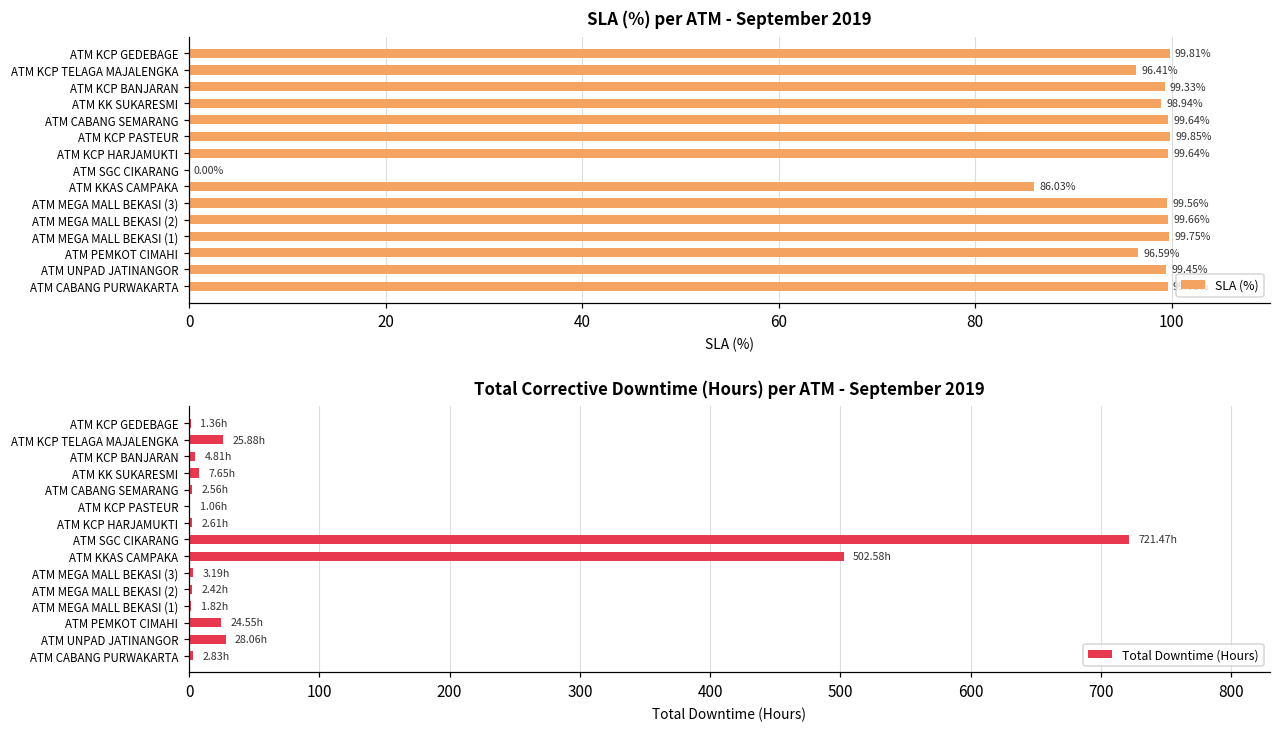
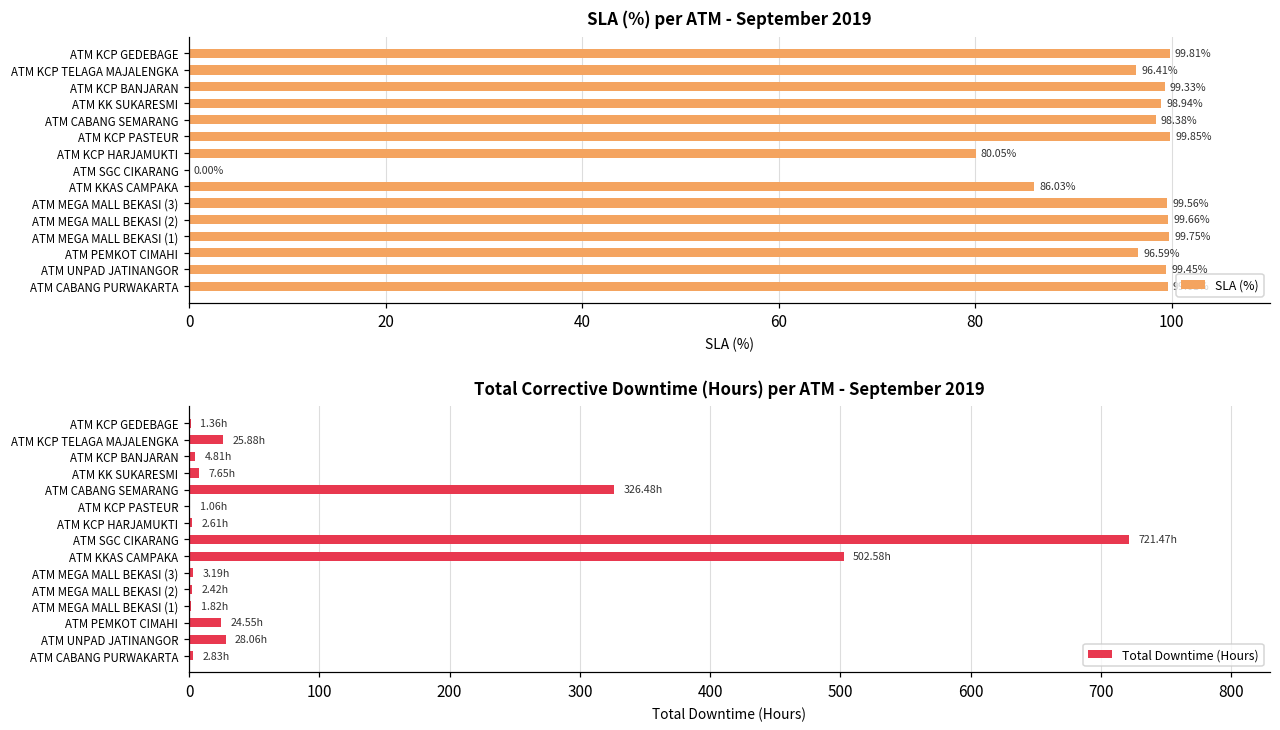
  {
    "SLA (%) per ATM - September 2019": {
      "ATM KCP GEDEBAGE": "99.81%",
      "ATM KCP TELAGA MAJALENGKA": "96.41%",
      "ATM KCP BANJARAN": "99.33%",
      "ATM KK SUKARESMI": "98.94%",
-     "ATM CABANG SEMARANG": "99.64%",
+     "ATM CABANG SEMARANG": "98.38%",
      "ATM KCP PASTEUR": "99.85%",
-     "ATM KCP HARJAMUKTI": "99.64%",
+     "ATM KCP HARJAMUKTI": "80.05%",
      "ATM SGC CIKARANG": "0.00%",
      "ATM KKAS CAMPAKA": "86.03%",
      "ATM MEGA MALL BEKASI (3)": "99.56%",
      "ATM MEGA MALL BEKASI (2)": "99.66%",
      "ATM MEGA MALL BEKASI (1)": "99.75%",
      "ATM PEMKOT CIMAHI": "96.59%"
    },
    "Total Corrective Downtime (Hours) per ATM - September 2019": {
      "ATM KCP GEDEBAGE": "1.36h",
      "ATM KCP TELAGA MAJALENGKA": "25.88h",
      "ATM KCP BANJARAN": "4.81h",
      "ATM KK SUKARESMI": "7.65h",
-     "ATM CABANG SEMARANG": "2.56h",
+     "ATM CABANG SEMARANG": "326.48h",
      "ATM KCP PASTEUR": "1.06h",
      "ATM KCP HARJAMUKTI": "2.61h",
      "ATM SGC CIKARANG": "721.47h",
      "ATM KKAS CAMPAKA": "502.58h",
      "ATM MEGA MALL BEKASI (3)": "3.19h",
      "ATM MEGA MALL BEKASI (2)": "2.42h",
      "ATM MEGA MALL BEKASI (1)": "1.82h",
      "ATM PEMKOT CIMAHI": "24.55h",
      "ATM UNPAD JATINANGOR": "28.06h",
      "ATM CABANG PURWAKARTA": "2.83h"
    }
  }
